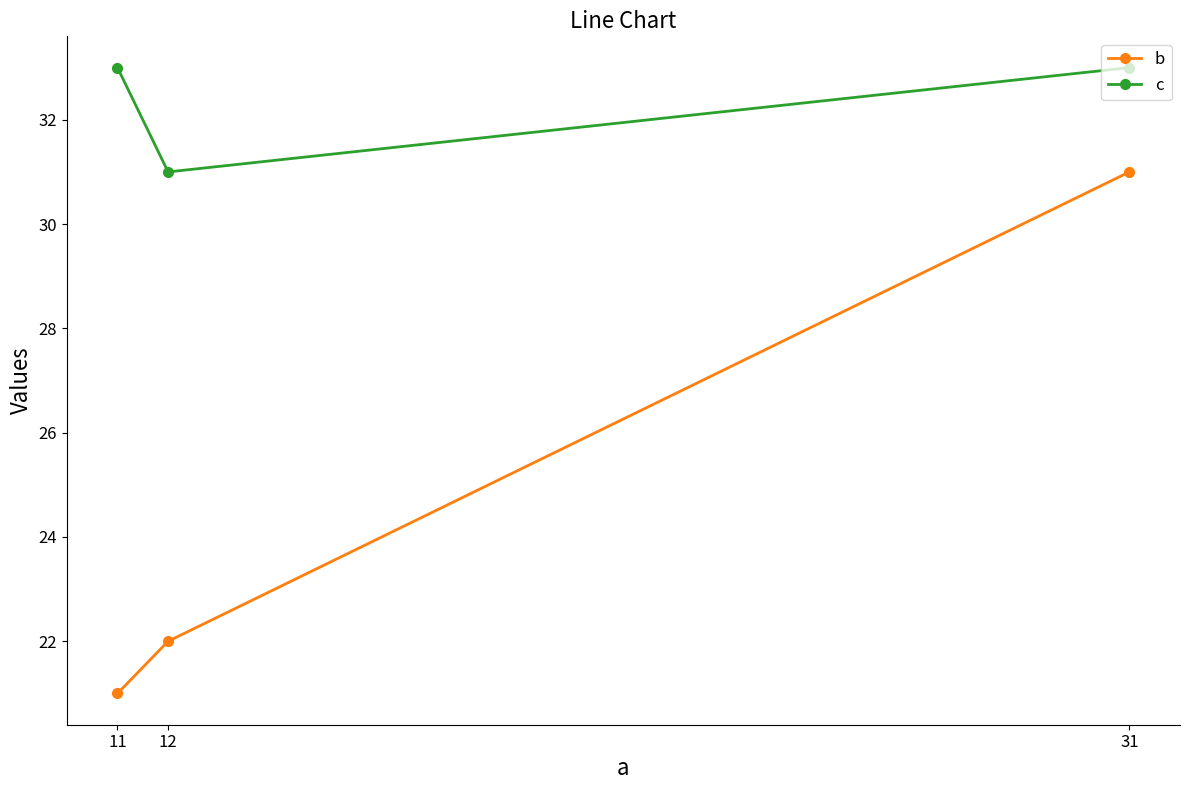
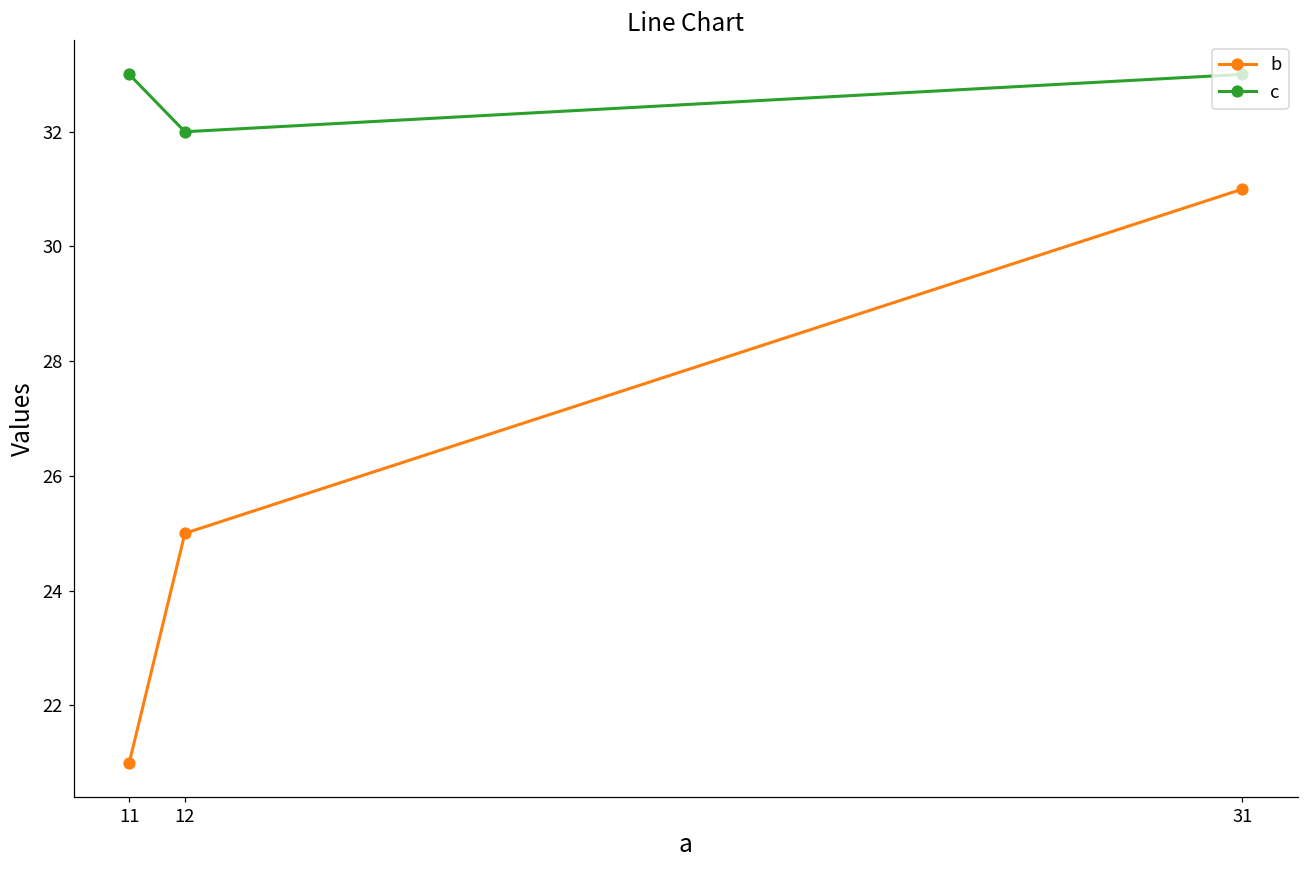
  {
    "b": {
      "11": 21,
-     "12": 22,
+     "12": 25,
      "31": 31
    },
    "c": {
      "11": 33,
-     "12": 31
+     "12": 32
    }
  }
